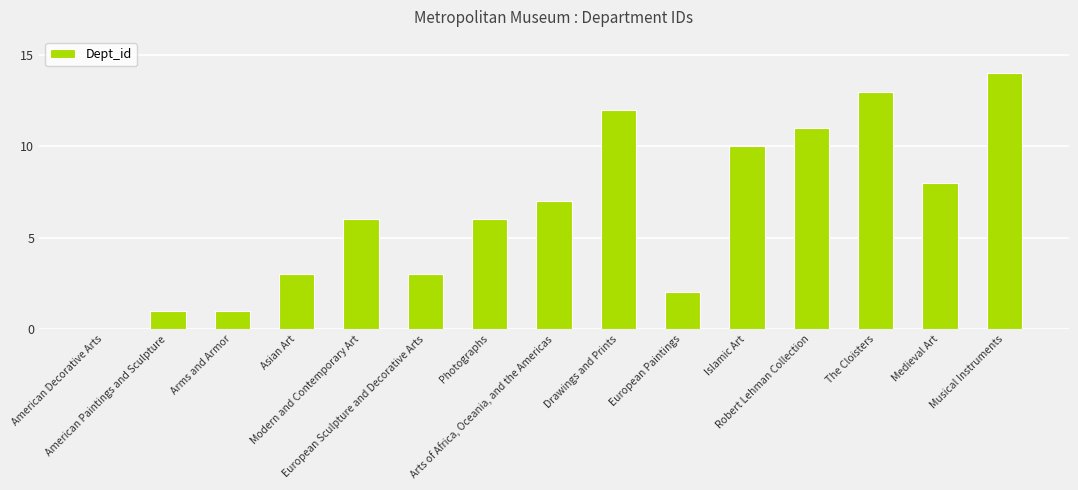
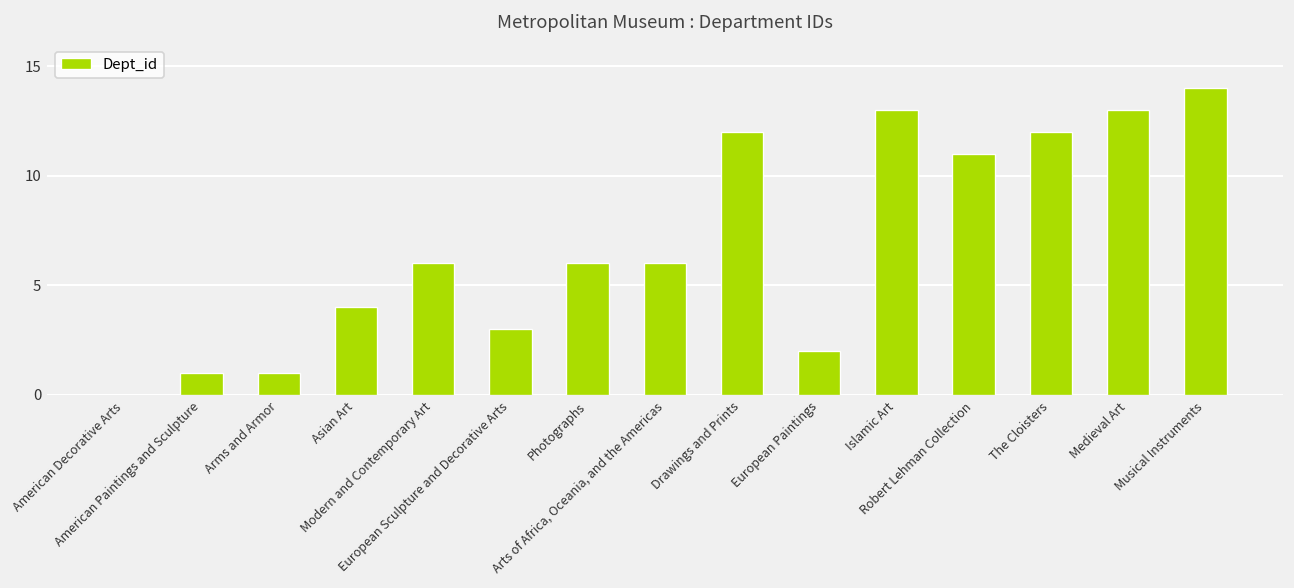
  {
    "American Decorative Arts": 0,
    "American Paintings and Sculpture": 1,
    "Arms and Armor": 1,
-   "Asian Art": 3,
+   "Asian Art": 4,
    "Modern and Contemporary Art": 6,
    "European Sculpture and Decorative Arts": 3,
    "Photographs": 6,
-   "Arts of Africa, Oceania, and the Americas": 7,
+   "Arts of Africa, Oceania, and the Americas": 6,
    "Drawings and Prints": 12,
    "European Paintings": 2,
-   "Islamic Art": 10,
+   "Islamic Art": 13,
    "Robert Lehman Collection": 11,
-   "The Cloisters": 13,
-   "Medieval Art": 8,
+   "The Cloisters": 12,
+   "Medieval Art": 13,
    "Musical Instruments": 14
  }
